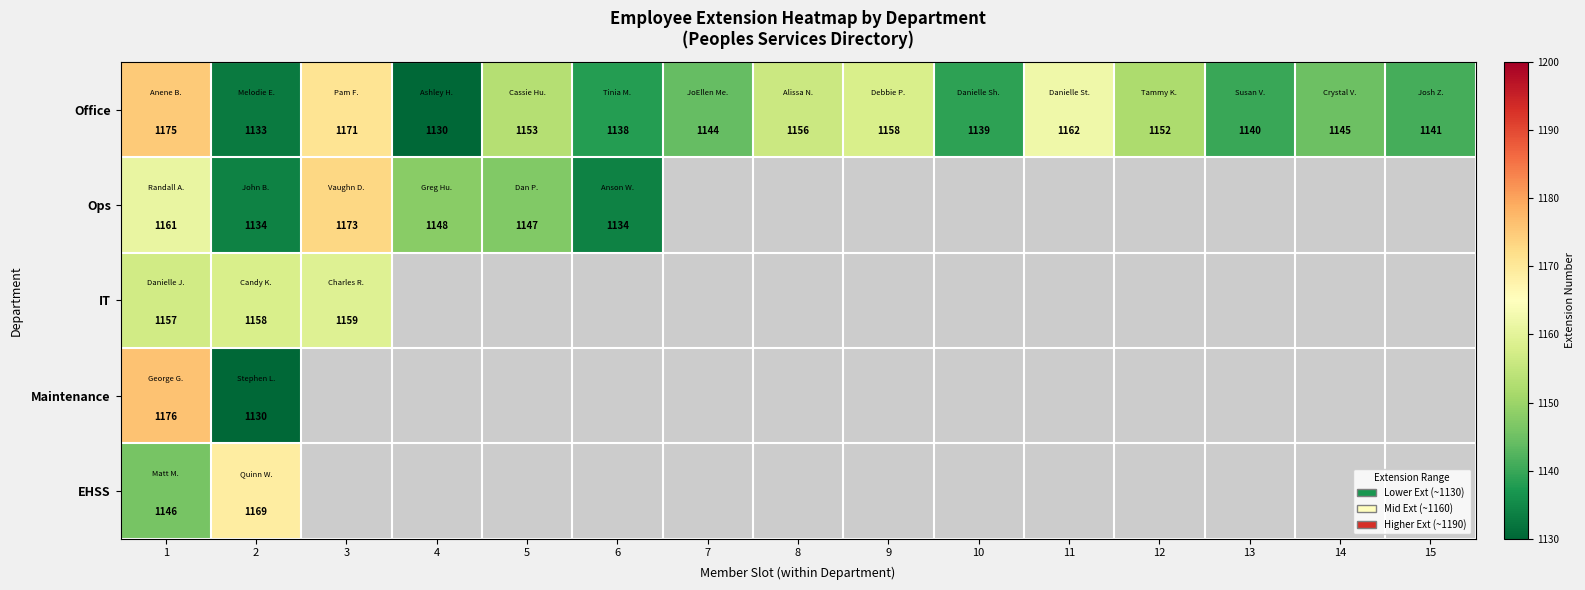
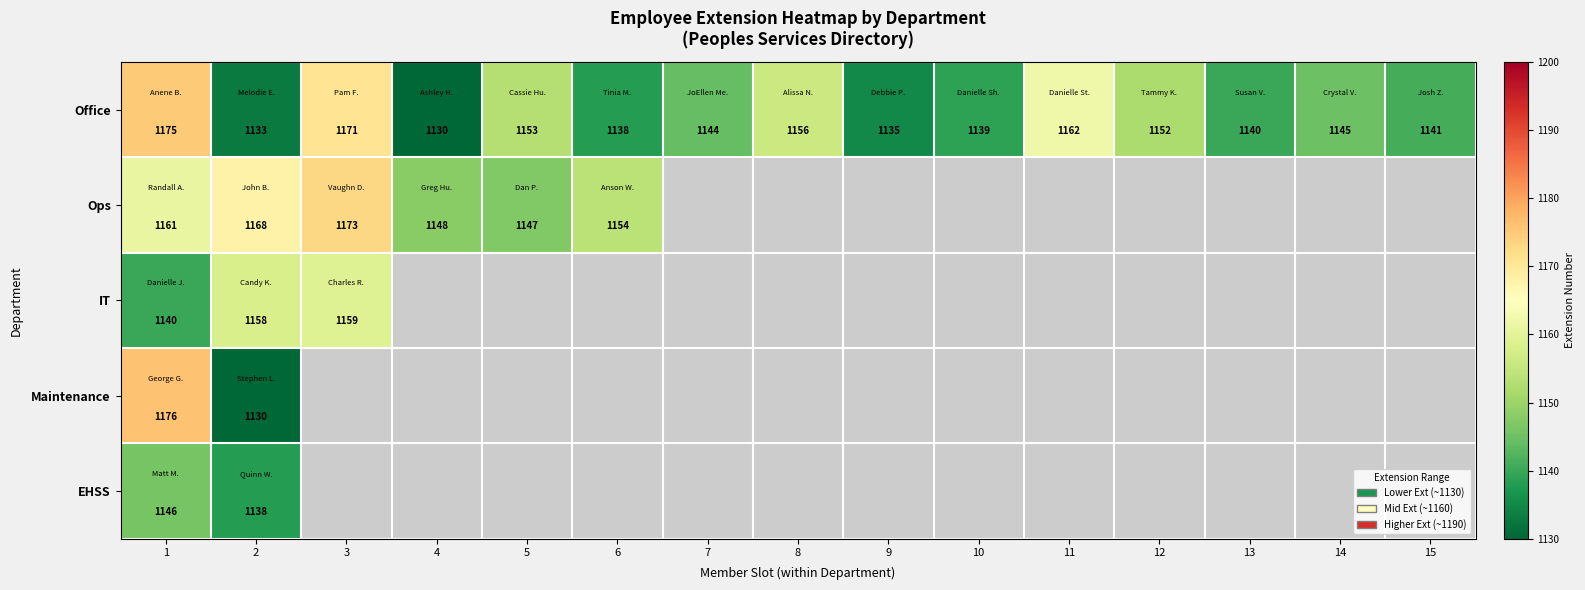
  {
    "Office": {
-     "9": 1158
+     "9": 1135
    },
    "Ops": {
-     "2": 1134,
-     "6": 1134
+     "2": 1168,
+     "6": 1154
    },
    "IT": {
-     "1": 1157
+     "1": 1140
    },
    "EHSS": {
-     "2": 1169
+     "2": 1138
    }
  }
